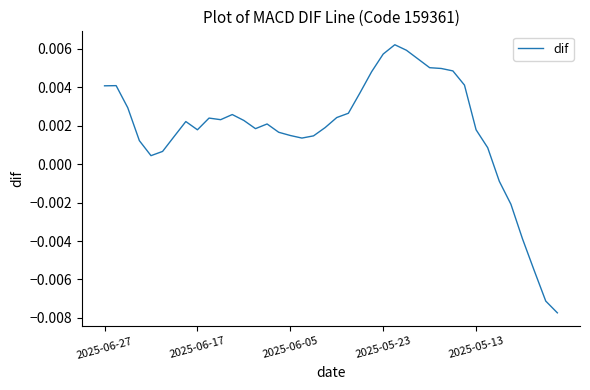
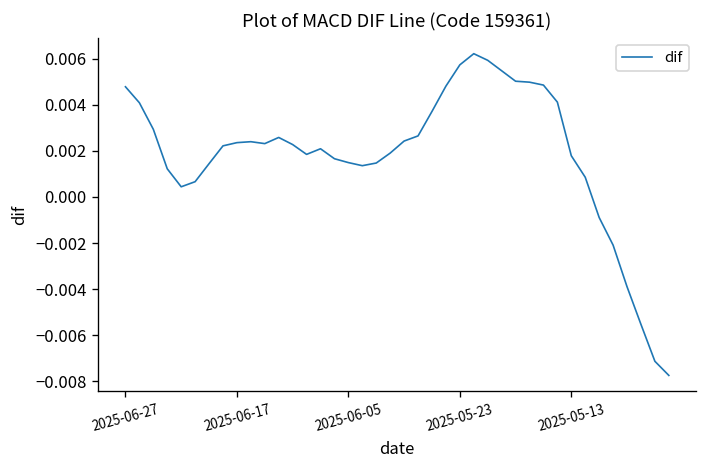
  {
-   "2025-06-27": 0.0041,
-   "2025-06-17": 0.0018,
+   "2025-06-27": 0.0048,
+   "2025-06-17": 0.0024,
    "2025-06-05": 0.0015,
    "2025-05-23": 0.0057,
    "2025-05-13": 0.0018
  }
